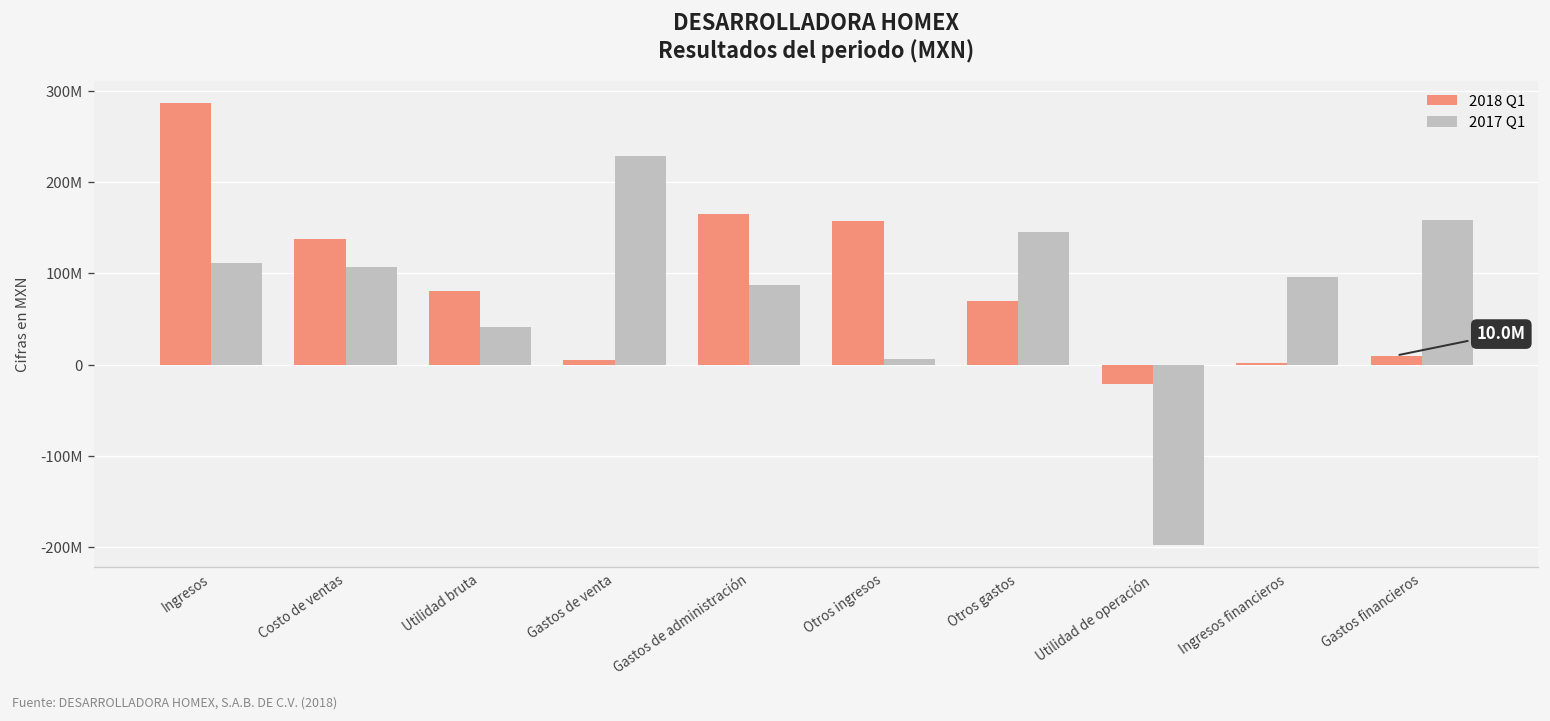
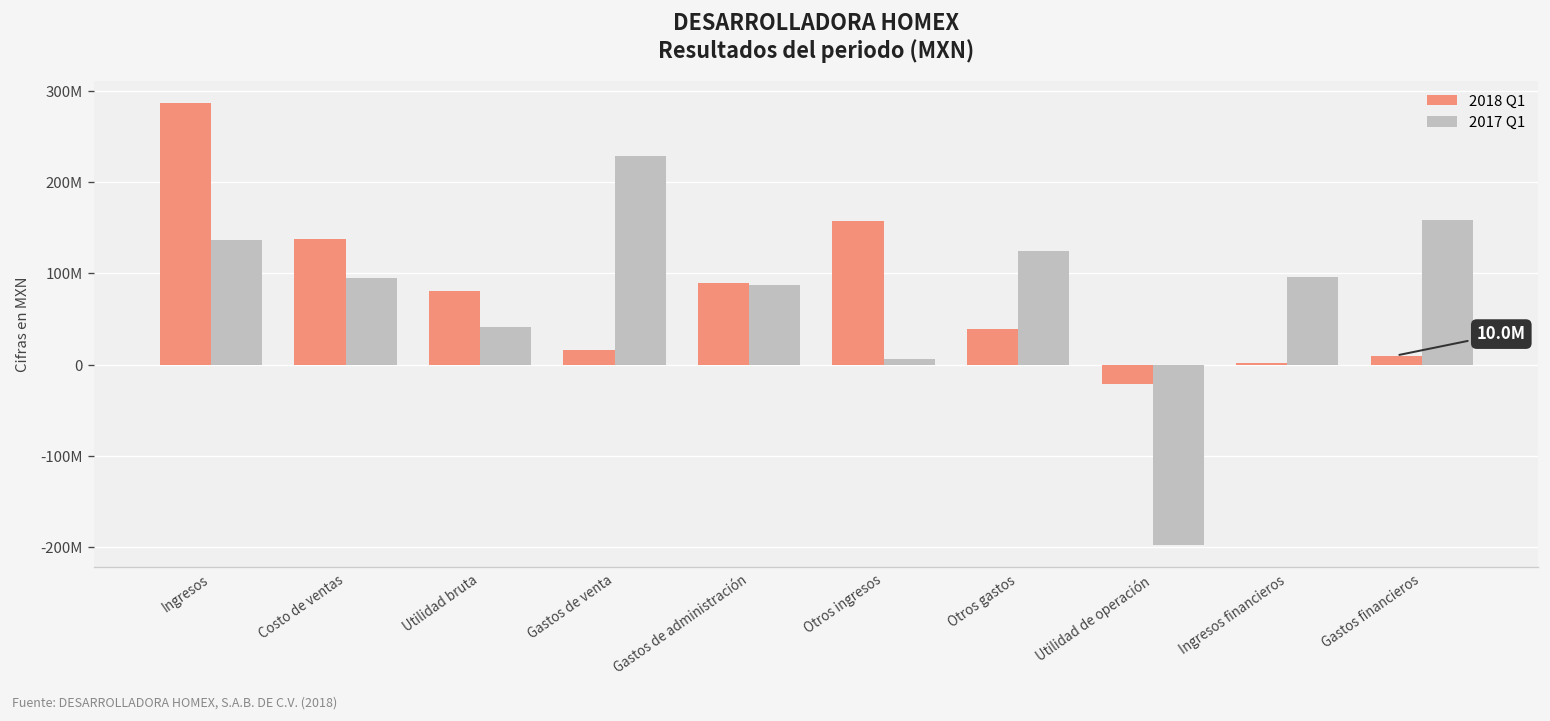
  {
    "2018 Q1": {
      "Ingresos": 290000000,
      "Costo de ventas": 140000000,
      "Utilidad bruta": 80000000,
-     "Gastos de venta": 10000000,
-     "Gastos de administración": 170000000,
+     "Gastos de venta": 20000000,
+     "Gastos de administración": 90000000,
      "Otros ingresos": 160000000,
-     "Otros gastos": 70000000,
+     "Otros gastos": 40000000,
      "Utilidad de operación": -20000000,
      "Gastos financieros": 10000000
    },
    "2017 Q1": {
-     "Ingresos": 110000000,
-     "Costo de ventas": 110000000,
+     "Ingresos": 140000000,
+     "Costo de ventas": 100000000,
      "Utilidad bruta": 40000000,
      "Gastos de venta": 230000000,
      "Gastos de administración": 90000000,
      "Otros ingresos": 10000000,
-     "Otros gastos": 150000000,
+     "Otros gastos": 120000000,
      "Utilidad de operación": -200000000,
      "Ingresos financieros": 100000000
    }
  }
